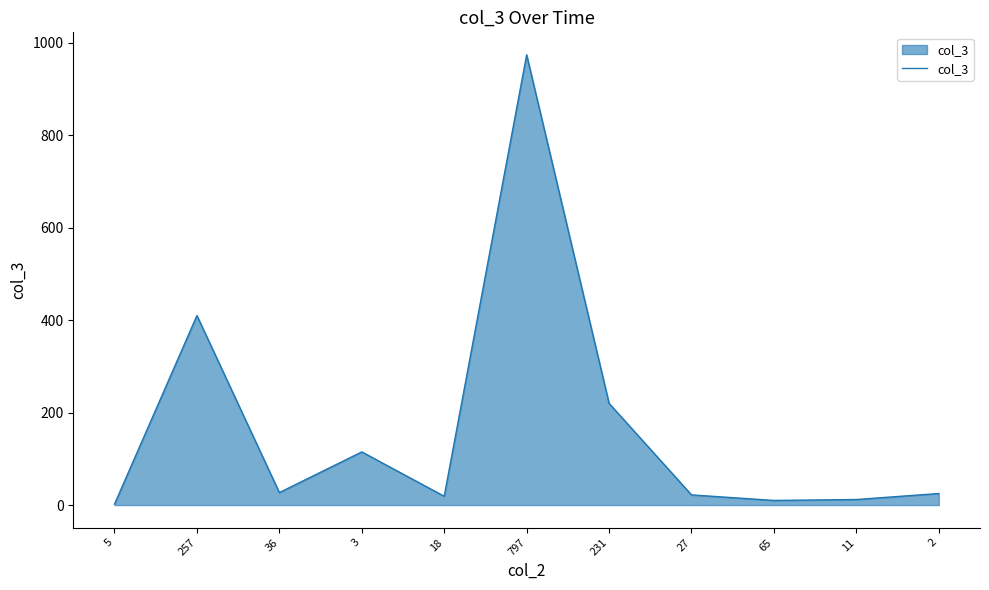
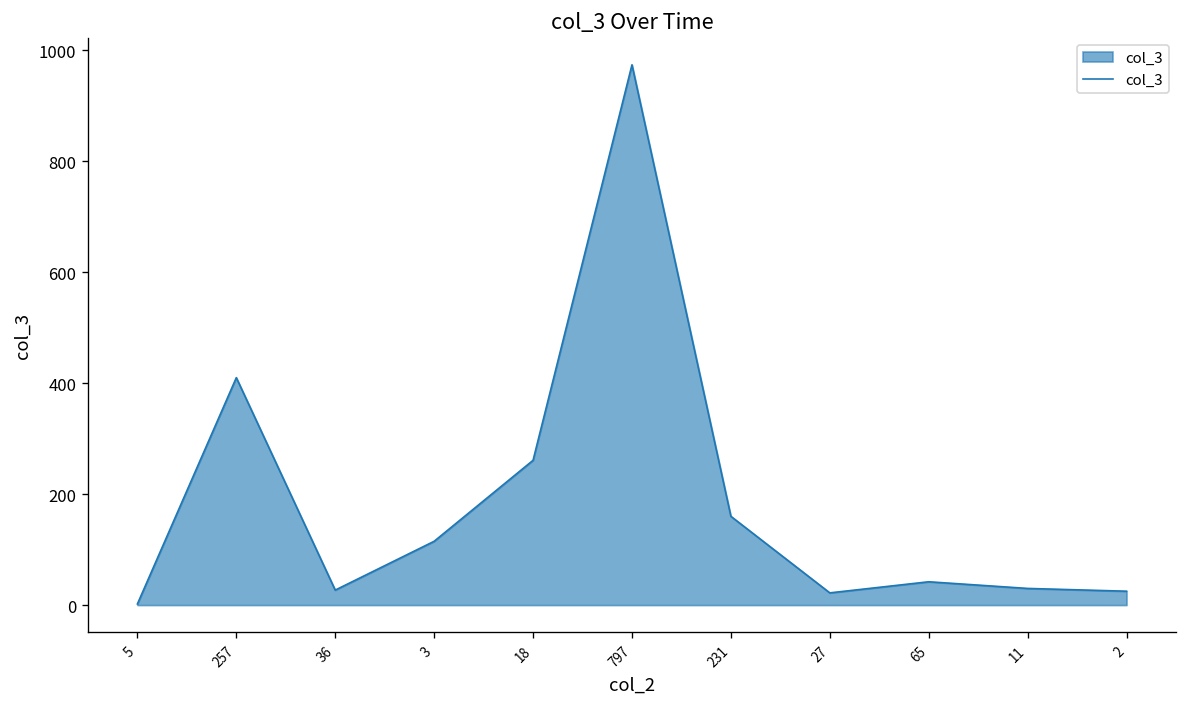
  {
    "5": 0,
    "257": 410,
    "36": 30,
    "3": 120,
-   "18": 20,
+   "18": 260,
    "797": 970,
-   "231": 220,
+   "231": 160,
    "27": 20,
-   "65": 10,
-   "11": 10,
+   "65": 40,
+   "11": 30,
    "2": 30
  }
